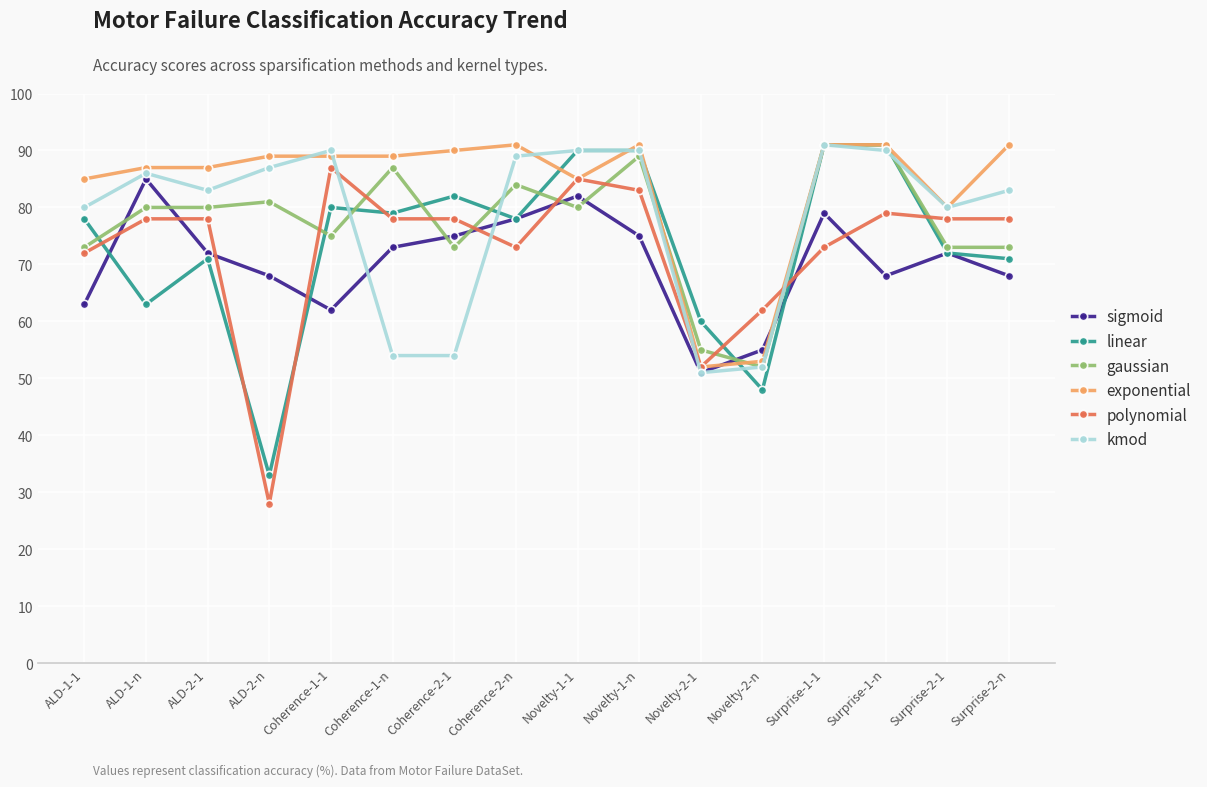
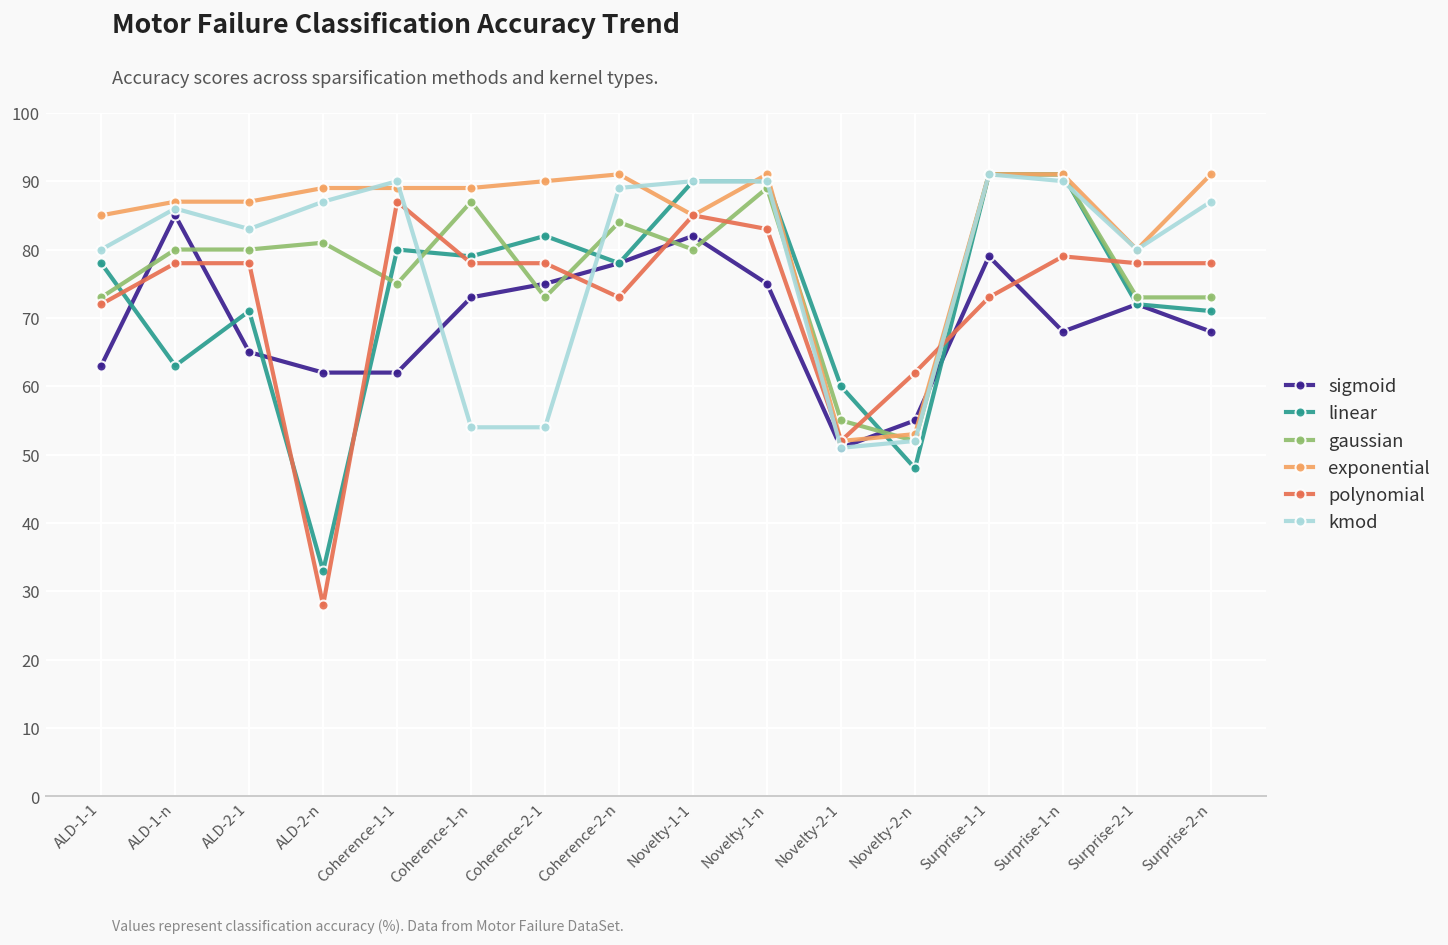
  {
    "sigmoid": {
      "ALD-1-1": 63,
      "ALD-1-n": 85,
-     "ALD-2-1": 72,
-     "ALD-2-n": 68,
+     "ALD-2-1": 65,
+     "ALD-2-n": 62,
      "Coherence-1-1": 62,
      "Coherence-1-n": 73,
      "Coherence-2-1": 75,
      "Novelty-1-1": 82,
      "Novelty-1-n": 75,
      "Novelty-2-n": 55,
      "Surprise-1-1": 79,
      "Surprise-1-n": 68,
      "Surprise-2-n": 68
    },
    "linear": {
      "ALD-1-1": 78,
      "ALD-1-n": 63,
      "ALD-2-1": 71,
      "ALD-2-n": 33,
      "Coherence-1-1": 80,
      "Coherence-1-n": 79,
      "Coherence-2-1": 82,
      "Novelty-2-1": 60,
      "Novelty-2-n": 48,
      "Surprise-2-n": 71
    },
    "gaussian": {
      "ALD-1-1": 73,
      "ALD-1-n": 80,
      "ALD-2-1": 80,
      "ALD-2-n": 81,
      "Coherence-1-1": 75,
      "Coherence-1-n": 87,
      "Coherence-2-1": 73,
      "Coherence-2-n": 84,
      "Novelty-1-1": 80,
      "Novelty-1-n": 89,
      "Novelty-2-1": 55,
      "Surprise-2-1": 73,
      "Surprise-2-n": 73
    },
    "kmod": {
      "ALD-1-1": 80,
      "ALD-1-n": 86,
      "ALD-2-1": 83,
      "ALD-2-n": 87,
      "Coherence-1-1": 90,
      "Coherence-1-n": 54,
      "Coherence-2-1": 54,
      "Coherence-2-n": 89,
      "Surprise-1-n": 90,
-     "Surprise-2-n": 83
+     "Surprise-2-n": 87
    }
  }
